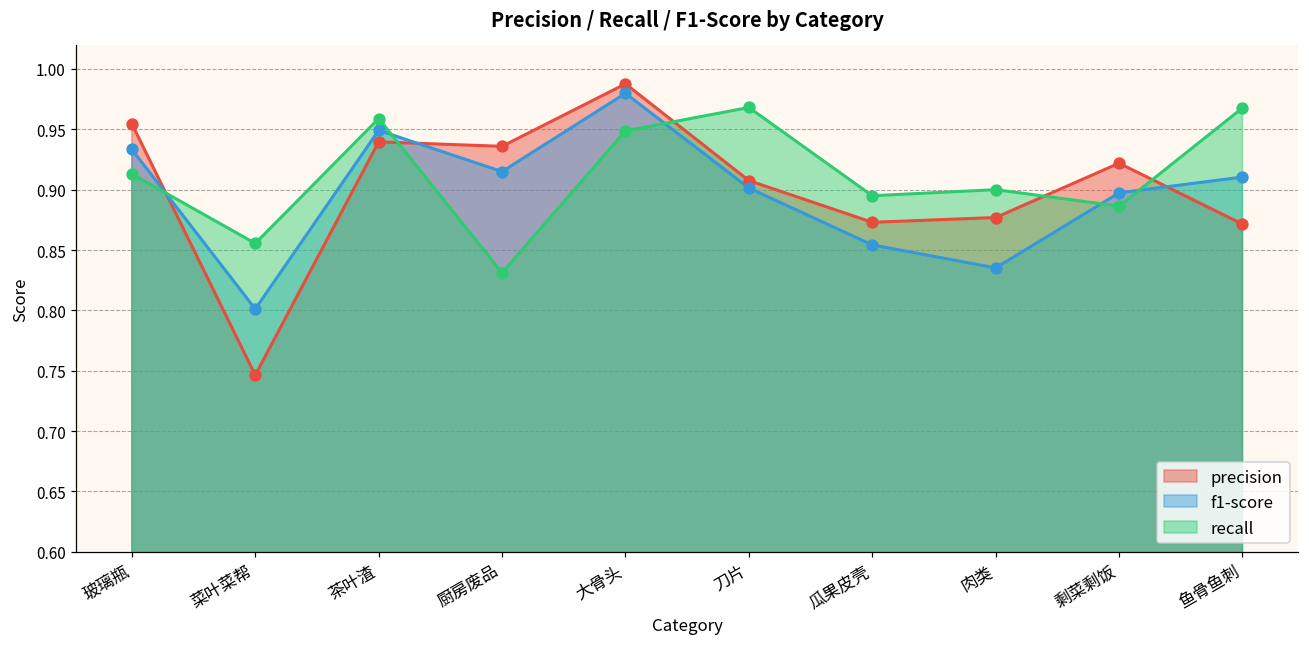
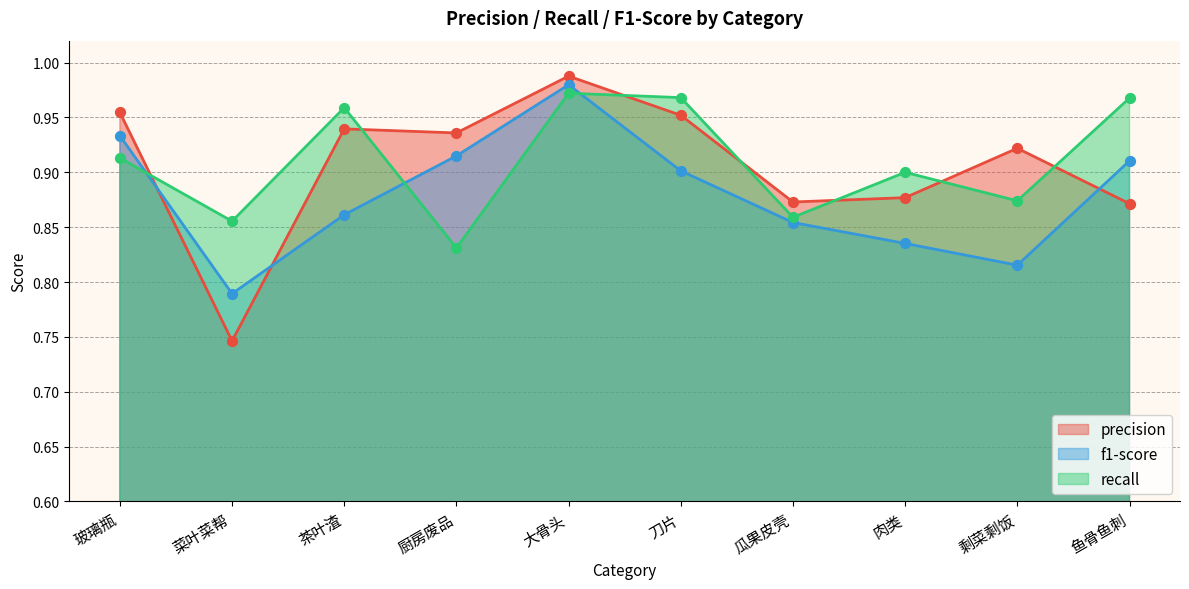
  {
    "precision": {
      "玻璃瓶": 0.955,
      "菜叶菜帮": 0.746,
      "茶叶渣": 0.940,
      "厨房废品": 0.936,
      "大骨头": 0.988,
-     "刀片": 0.908,
+     "刀片": 0.952,
      "瓜果皮壳": 0.873,
      "肉类": 0.877,
      "剩菜剩饭": 0.922,
      "鱼骨鱼刺": 0.871
    },
    "f1-score": {
      "玻璃瓶": 0.933,
-     "菜叶菜帮": 0.801,
-     "茶叶渣": 0.949,
+     "菜叶菜帮": 0.789,
+     "茶叶渣": 0.861,
      "厨房废品": 0.915,
      "大骨头": 0.980,
      "刀片": 0.901,
      "瓜果皮壳": 0.854,
      "肉类": 0.835,
-     "剩菜剩饭": 0.897,
+     "剩菜剩饭": 0.815,
      "鱼骨鱼刺": 0.910
    },
    "recall": {
      "玻璃瓶": 0.913,
      "菜叶菜帮": 0.855,
      "茶叶渣": 0.959,
      "厨房废品": 0.831,
-     "大骨头": 0.949,
+     "大骨头": 0.972,
      "刀片": 0.968,
-     "瓜果皮壳": 0.895,
+     "瓜果皮壳": 0.859,
      "肉类": 0.900,
-     "剩菜剩饭": 0.886,
+     "剩菜剩饭": 0.874,
      "鱼骨鱼刺": 0.968
    }
  }
